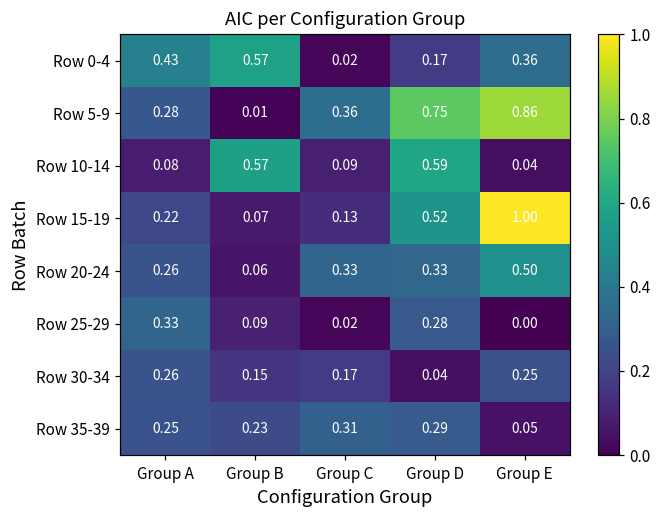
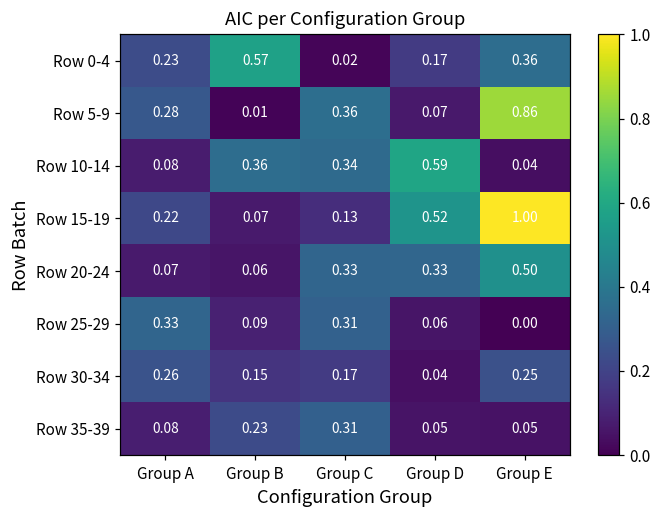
  {
    "Row 0-4": {
-     "Group A": 0.43,
+     "Group A": 0.23,
      "Group B": 0.57,
      "Group C": 0.02,
      "Group D": 0.17,
      "Group E": 0.36
    },
    "Row 5-9": {
      "Group A": 0.28,
      "Group B": 0.01,
      "Group C": 0.36,
-     "Group D": 0.75,
+     "Group D": 0.07,
      "Group E": 0.86
    },
    "Row 10-14": {
      "Group A": 0.08,
-     "Group B": 0.57,
-     "Group C": 0.09,
+     "Group B": 0.36,
+     "Group C": 0.34,
      "Group D": 0.59,
      "Group E": 0.04
    },
    "Row 15-19": {
      "Group A": 0.22,
      "Group B": 0.07,
      "Group C": 0.13,
      "Group D": 0.52,
      "Group E": 1.00
    },
    "Row 20-24": {
-     "Group A": 0.26,
+     "Group A": 0.07,
      "Group B": 0.06,
      "Group C": 0.33,
      "Group D": 0.33,
      "Group E": 0.50
    },
    "Row 25-29": {
      "Group A": 0.33,
      "Group B": 0.09,
-     "Group C": 0.02,
-     "Group D": 0.28,
+     "Group C": 0.31,
+     "Group D": 0.06,
      "Group E": 0.00
    },
    "Row 30-34": {
      "Group A": 0.26,
      "Group B": 0.15,
      "Group C": 0.17,
      "Group D": 0.04,
      "Group E": 0.25
    },
    "Row 35-39": {
-     "Group A": 0.25,
+     "Group A": 0.08,
      "Group B": 0.23,
      "Group C": 0.31,
-     "Group D": 0.29,
+     "Group D": 0.05,
      "Group E": 0.05
    }
  }
